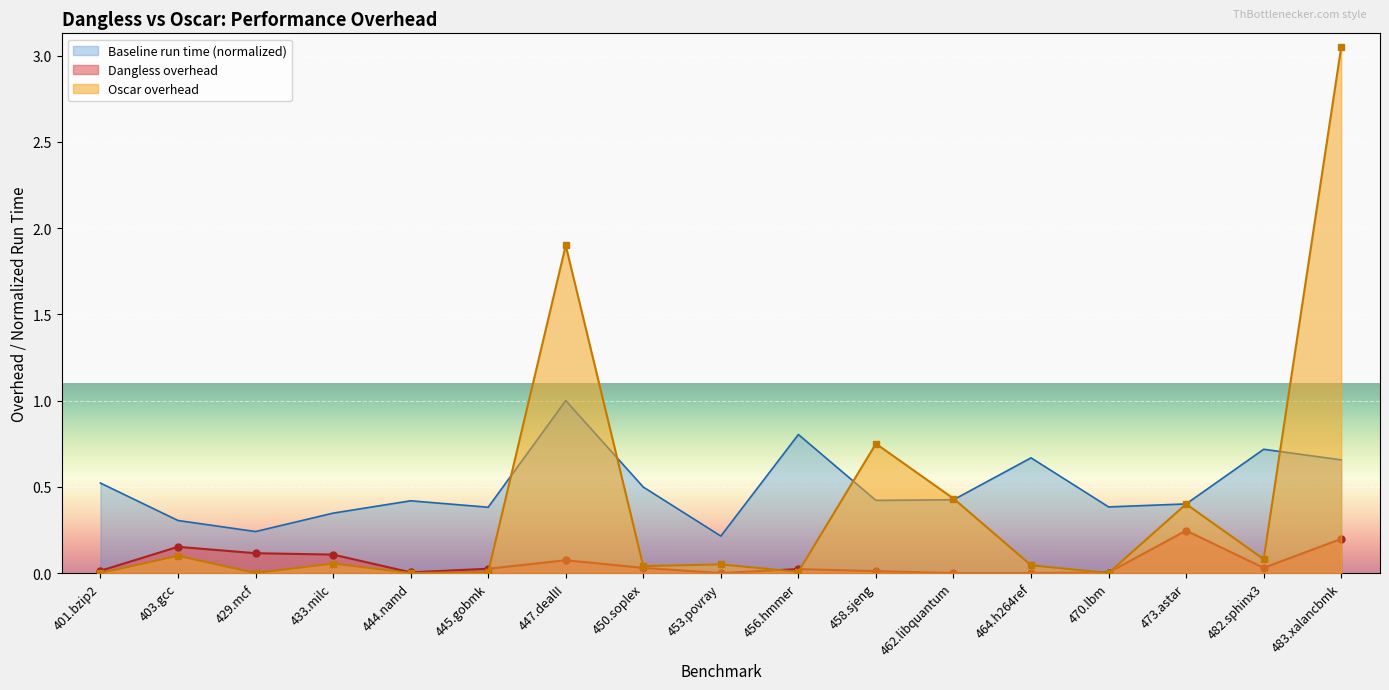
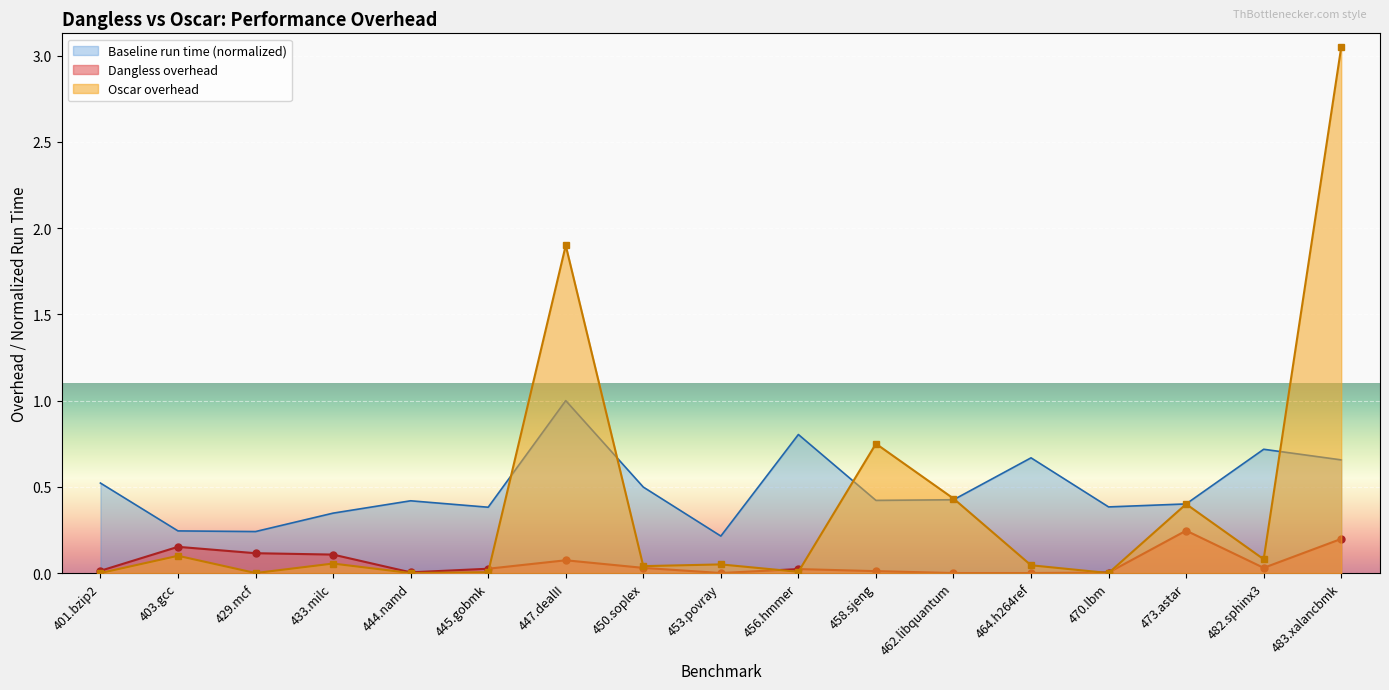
  {
    "Baseline run time (normalized)": {
      "401.bzip2": 0.52,
-     "403.gcc": 0.30,
+     "403.gcc": 0.24,
      "429.mcf": 0.24,
      "433.milc": 0.35,
      "444.namd": 0.42,
      "445.gobmk": 0.38,
      "447.dealII": 1.00,
      "450.soplex": 0.50,
      "453.povray": 0.21,
      "456.hmmer": 0.80,
      "458.sjeng": 0.42,
      "464.h264ref": 0.67,
      "470.lbm": 0.38,
      "482.sphinx3": 0.72,
      "483.xalancbmk": 0.66
    },
    "Dangless overhead": {
      "403.gcc": 0.15,
      "429.mcf": 0.12,
      "433.milc": 0.11,
      "445.gobmk": 0.03,
      "447.dealII": 0.07,
      "453.povray": 0.00,
      "456.hmmer": 0.02,
      "458.sjeng": 0.01,
      "462.libquantum": 0.00,
      "464.h264ref": 0.00,
      "473.astar": 0.25,
      "482.sphinx3": 0.03,
      "483.xalancbmk": 0.20
    },
    "Oscar overhead": {
      "403.gcc": 0.10,
      "429.mcf": 0.00,
      "433.milc": 0.06,
      "445.gobmk": 0.01,
      "447.dealII": 1.90,
      "453.povray": 0.05,
      "456.hmmer": 0.01,
      "458.sjeng": 0.75,
      "464.h264ref": 0.05,
      "482.sphinx3": 0.08,
      "483.xalancbmk": 3.05
    }
  }
